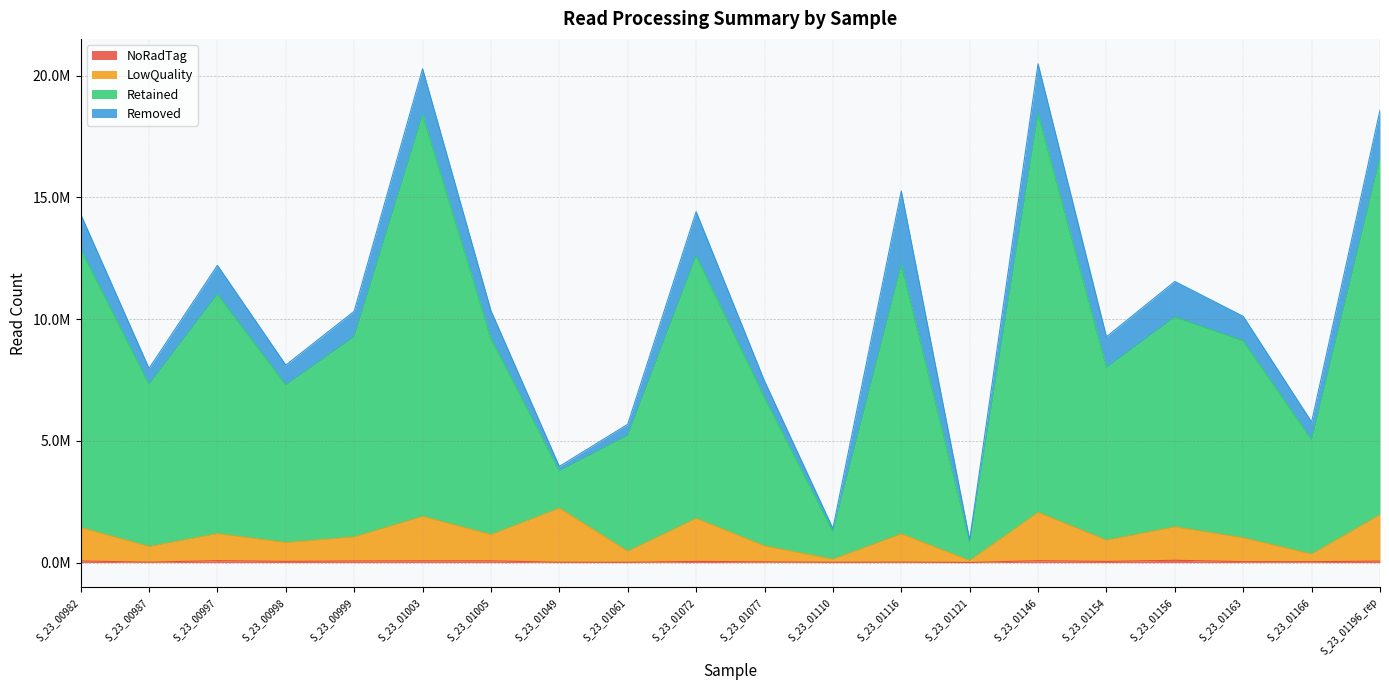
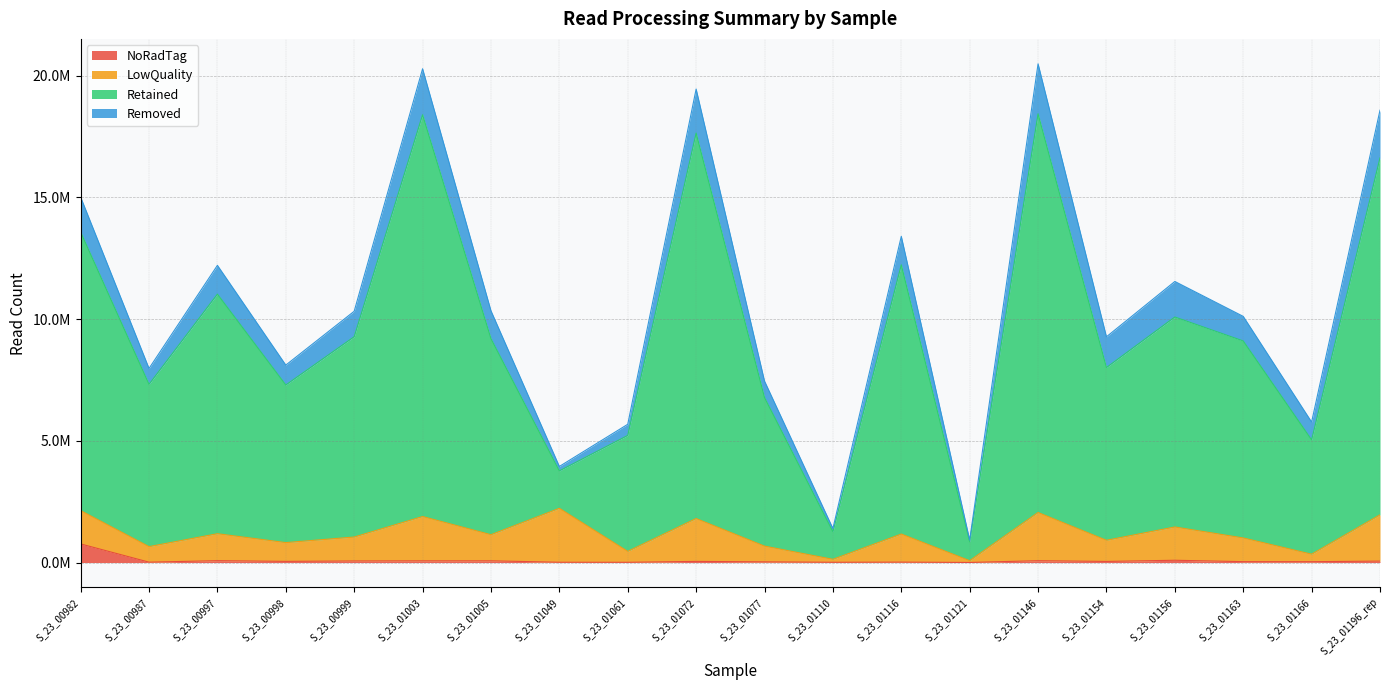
  {
    "NoRadTag": {
-     "S_23_00982": 100000,
+     "S_23_00982": 800000,
      "S_23_00987": 0,
      "S_23_00997": 100000,
      "S_23_00998": 0,
      "S_23_00999": 100000,
      "S_23_01003": 100000,
      "S_23_01005": 100000,
      "S_23_01049": 0,
      "S_23_01061": 0,
      "S_23_01072": 0,
      "S_23_01077": 0,
      "S_23_01110": 0,
      "S_23_01116": 0,
      "S_23_01146": 100000,
      "S_23_01154": 0,
      "S_23_01156": 100000,
      "S_23_01163": 0,
      "S_23_01166": 0,
      "S_23_01196_rep": 100000
    },
    "LowQuality": {
      "S_23_00982": 1400000,
      "S_23_00987": 600000,
      "S_23_00997": 1100000,
      "S_23_00998": 800000,
      "S_23_00999": 1000000,
      "S_23_01003": 1800000,
      "S_23_01005": 1100000,
      "S_23_01049": 2200000,
      "S_23_01061": 400000,
      "S_23_01072": 1800000,
      "S_23_01077": 600000,
      "S_23_01110": 100000,
      "S_23_01116": 1200000,
      "S_23_01146": 2000000,
      "S_23_01154": 900000,
      "S_23_01156": 1400000,
      "S_23_01163": 1000000,
      "S_23_01166": 300000,
      "S_23_01196_rep": 1900000
    },
    "Retained": {
      "S_23_00982": 11400000,
      "S_23_00987": 6700000,
      "S_23_00997": 9800000,
      "S_23_00998": 6500000,
      "S_23_00999": 8200000,
      "S_23_01003": 16500000,
      "S_23_01005": 8100000,
      "S_23_01049": 1500000,
      "S_23_01061": 4800000,
-     "S_23_01072": 10800000,
+     "S_23_01072": 15800000,
      "S_23_01077": 6100000,
      "S_23_01110": 1100000,
      "S_23_01116": 11100000,
      "S_23_01146": 16400000,
      "S_23_01154": 7100000,
      "S_23_01156": 8600000,
      "S_23_01163": 8100000,
      "S_23_01166": 4700000,
      "S_23_01196_rep": 14700000
    },
    "Removed": {
      "S_23_00982": 1400000,
      "S_23_00987": 700000,
      "S_23_00997": 1200000,
      "S_23_00998": 800000,
      "S_23_00999": 1000000,
      "S_23_01003": 1900000,
      "S_23_01005": 1100000,
      "S_23_01049": 200000,
      "S_23_01061": 500000,
      "S_23_01072": 1800000,
      "S_23_01077": 700000,
      "S_23_01110": 100000,
-     "S_23_01116": 3000000,
+     "S_23_01116": 1200000,
      "S_23_01146": 2100000,
      "S_23_01154": 1300000,
      "S_23_01156": 1500000,
      "S_23_01163": 1000000,
      "S_23_01166": 700000,
      "S_23_01196_rep": 2000000
    }
  }
